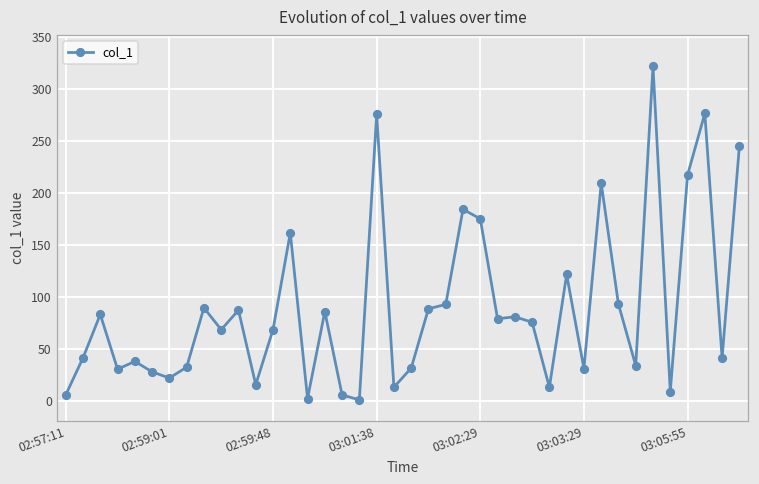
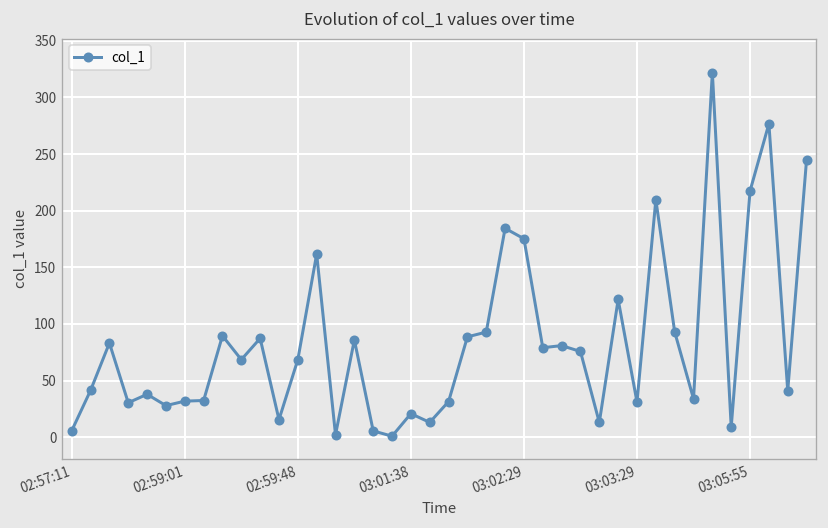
  {
    "02:57:11": 10,
-   "02:59:01": 20,
+   "02:59:01": 30,
    "02:59:48": 70,
-   "03:01:38": 280,
+   "03:01:38": 20,
    "03:02:29": 180,
    "03:05:55": 220
  }
